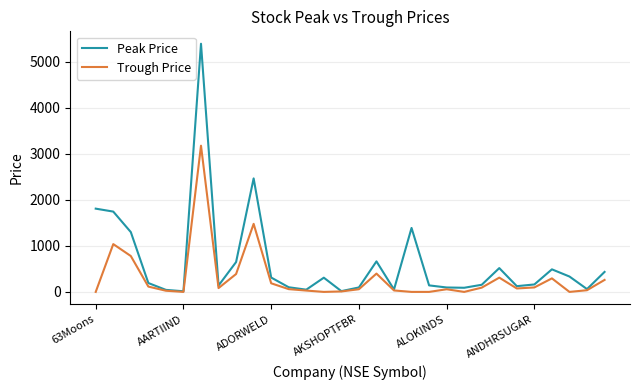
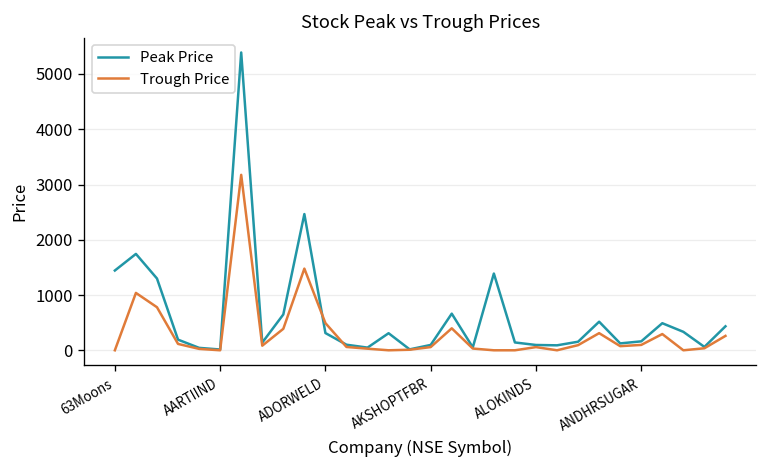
  {
    "Peak Price": {
-     "63Moons": 1800,
+     "63Moons": 1400,
      "ADORWELD": 300,
      "ANDHRSUGAR": 200
    },
    "Trough Price": {
      "63Moons": 0,
-     "ADORWELD": 200,
+     "ADORWELD": 500,
      "ANDHRSUGAR": 100
    }
  }
